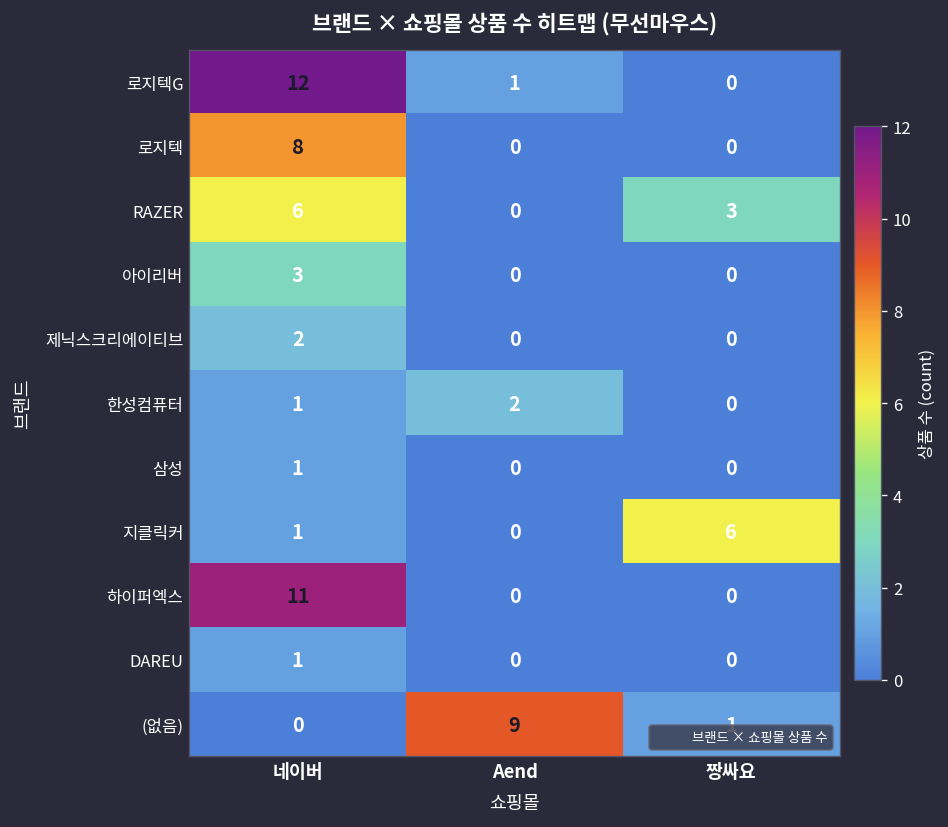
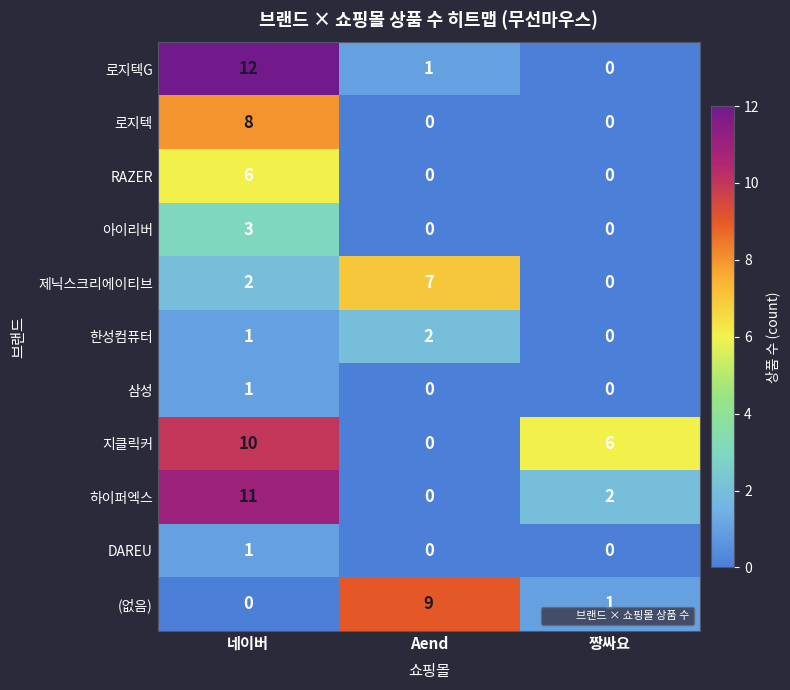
  {
    "로지텍G": {
      "네이버": 12,
      "Aend": 1,
      "짱싸요": 0
    },
    "로지텍": {
      "네이버": 8,
      "Aend": 0,
      "짱싸요": 0
    },
    "RAZER": {
      "네이버": 6,
      "Aend": 0,
-     "짱싸요": 3
+     "짱싸요": 0
    },
    "아이리버": {
      "네이버": 3,
      "Aend": 0,
      "짱싸요": 0
    },
    "제닉스크리에이티브": {
      "네이버": 2,
-     "Aend": 0,
+     "Aend": 7,
      "짱싸요": 0
    },
    "한성컴퓨터": {
      "네이버": 1,
      "Aend": 2,
      "짱싸요": 0
    },
    "삼성": {
      "네이버": 1,
      "Aend": 0,
      "짱싸요": 0
    },
    "지클릭커": {
-     "네이버": 1,
+     "네이버": 10,
      "Aend": 0,
      "짱싸요": 6
    },
    "하이퍼엑스": {
      "네이버": 11,
      "Aend": 0,
-     "짱싸요": 0
+     "짱싸요": 2
    },
    "DAREU": {
      "네이버": 1,
      "Aend": 0,
      "짱싸요": 0
    },
    "(없음)": {
      "네이버": 0,
      "Aend": 9
    }
  }
